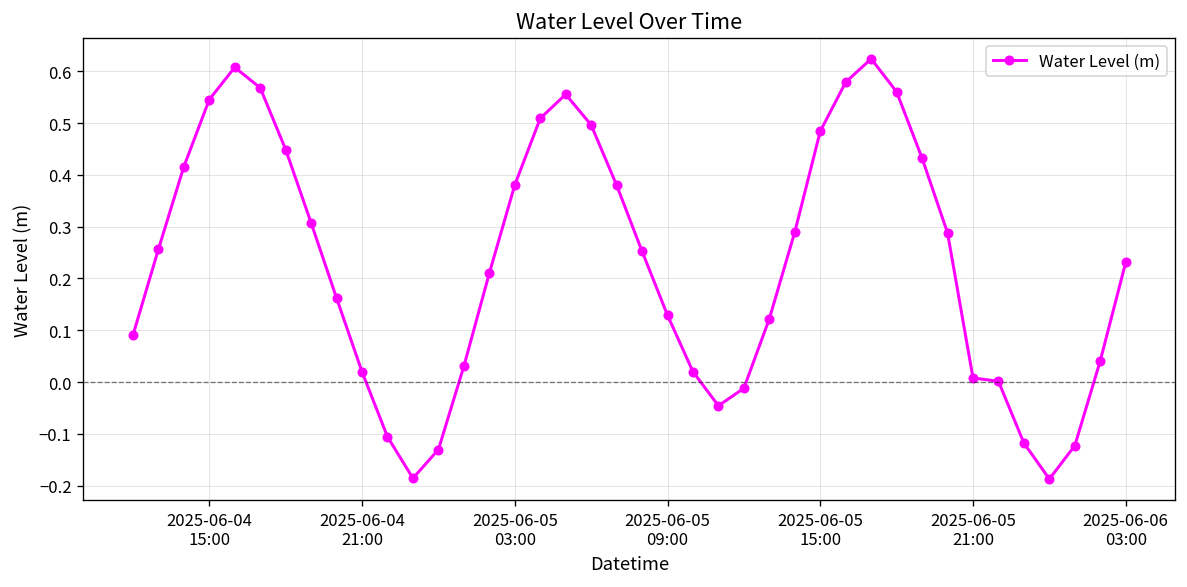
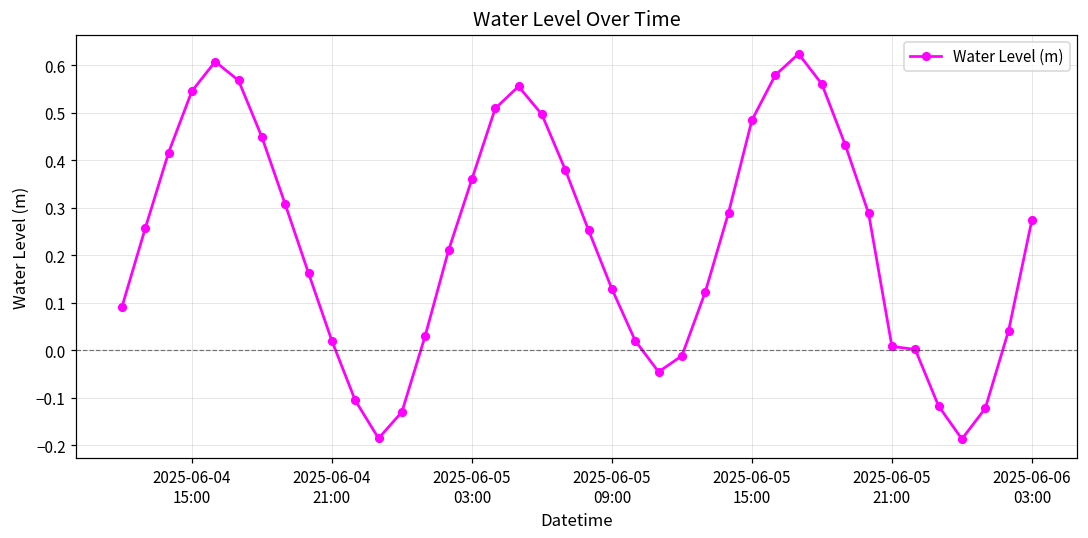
  {
    "2025-06-04 15:00": 0.55,
    "2025-06-04 21:00": 0.02,
-   "2025-06-05 03:00": 0.38,
+   "2025-06-05 03:00": 0.36,
    "2025-06-05 09:00": 0.13,
    "2025-06-05 15:00": 0.48,
    "2025-06-05 21:00": 0.01,
-   "2025-06-06 03:00": 0.23
+   "2025-06-06 03:00": 0.27
  }
